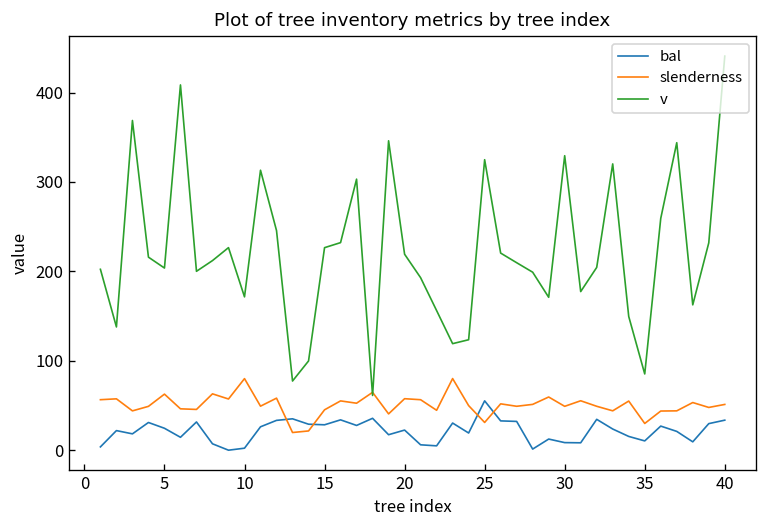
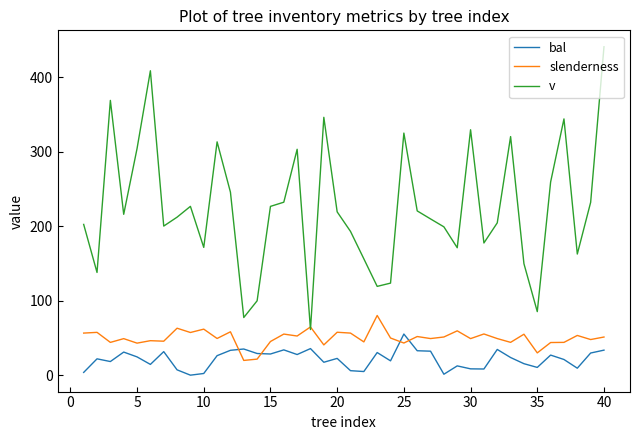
  {
    "bal": {
      "5": 20,
      "10": 0,
      "15": 30,
      "20": 20,
      "25": 60,
      "30": 10,
      "35": 10,
      "40": 30
    },
    "slenderness": {
-     "5": 60,
-     "10": 80,
+     "5": 40,
+     "10": 60,
      "15": 50,
      "20": 60,
-     "25": 30,
+     "25": 40,
      "30": 50,
      "35": 30,
      "40": 50
    },
    "v": {
-     "5": 200,
+     "5": 300,
      "10": 170,
      "15": 230,
      "20": 220,
      "25": 320,
      "30": 330,
      "35": 90
    }
  }
